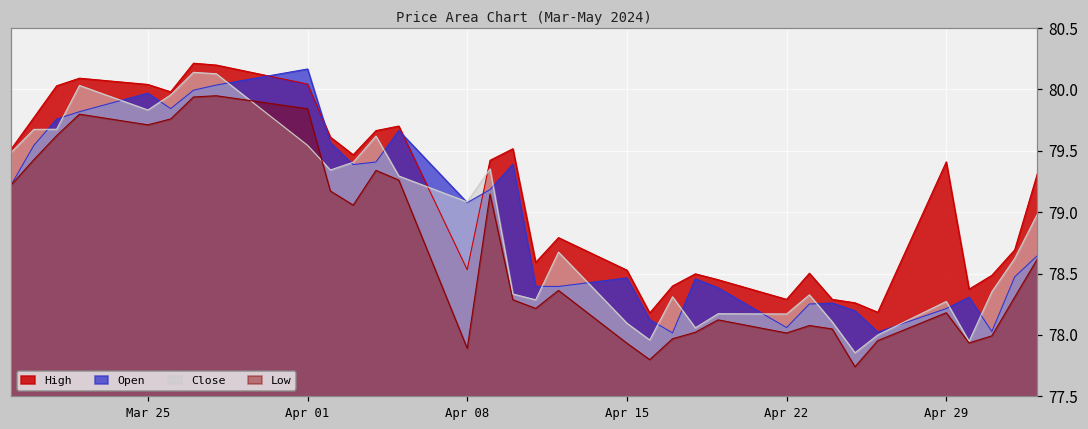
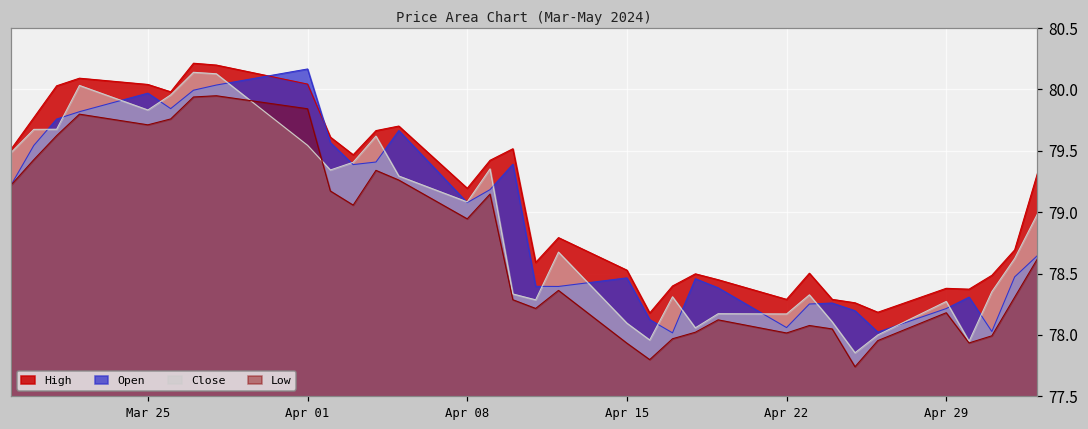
  {
    "High": {
      "Mar 25": 80.04,
      "Apr 01": 80.04,
-     "Apr 08": 78.53,
+     "Apr 08": 79.20,
      "Apr 15": 78.53,
      "Apr 22": 78.29,
-     "Apr 29": 79.41
+     "Apr 29": 78.38
    },
    "Open": {
      "Mar 25": 79.97,
      "Apr 01": 80.17,
      "Apr 15": 78.47,
      "Apr 22": 78.06,
      "Apr 29": 78.22
    },
    "Close": {
      "Mar 25": 79.83,
      "Apr 01": 79.55,
      "Apr 15": 78.10,
      "Apr 22": 78.17,
      "Apr 29": 78.27
    },
    "Low": {
      "Mar 25": 79.71,
      "Apr 01": 79.84,
-     "Apr 08": 77.89,
+     "Apr 08": 78.95,
      "Apr 15": 77.93,
      "Apr 22": 78.02,
      "Apr 29": 78.18
    }
  }
